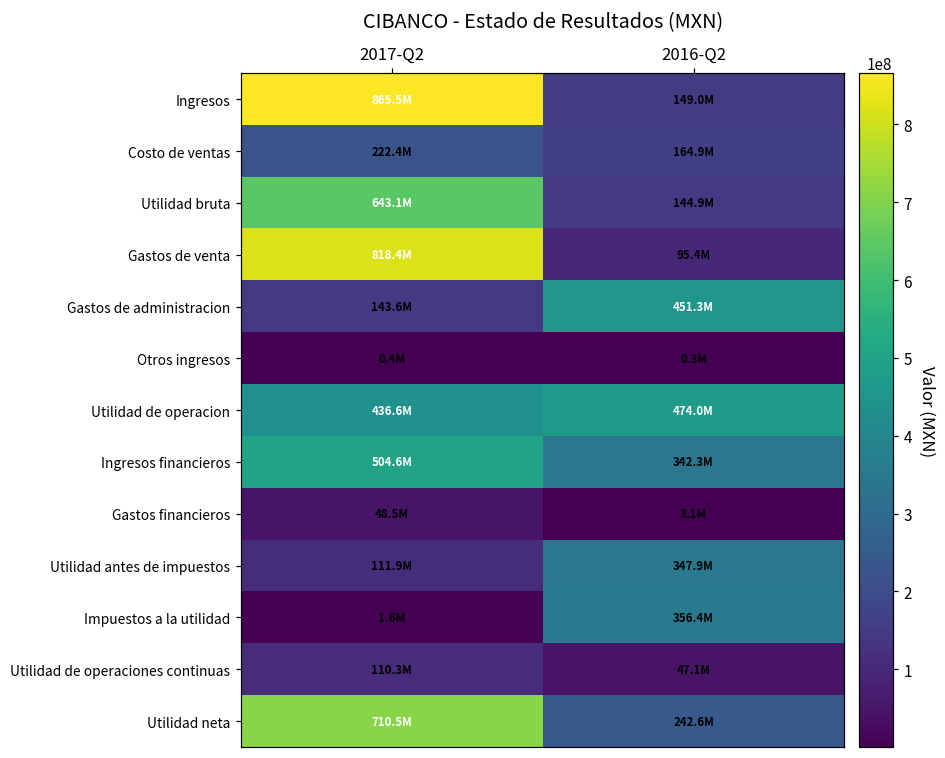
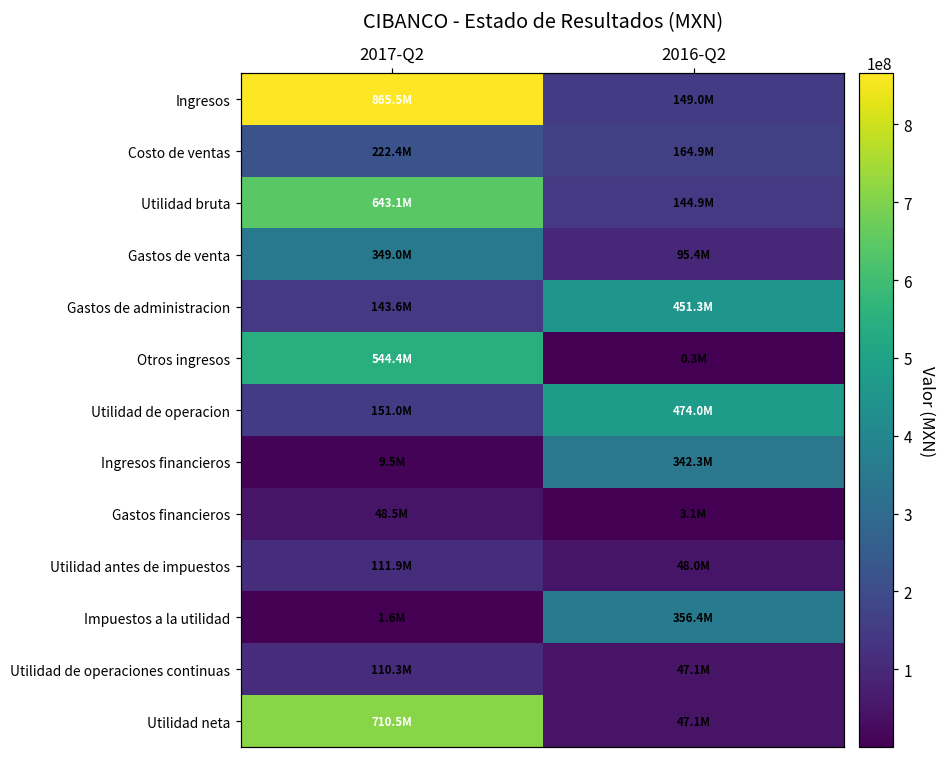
  {
    "Ingresos": {
      "2017-Q2": "865.5M",
      "2016-Q2": "149.0M"
    },
    "Costo de ventas": {
      "2017-Q2": "222.4M",
      "2016-Q2": "164.9M"
    },
    "Utilidad bruta": {
      "2017-Q2": "643.1M",
      "2016-Q2": "144.9M"
    },
    "Gastos de venta": {
-     "2017-Q2": "818.4M",
+     "2017-Q2": "349.0M",
      "2016-Q2": "95.4M"
    },
    "Gastos de administracion": {
      "2017-Q2": "143.6M",
      "2016-Q2": "451.3M"
    },
    "Otros ingresos": {
-     "2017-Q2": "0.4M",
+     "2017-Q2": "544.4M",
      "2016-Q2": "0.3M"
    },
    "Utilidad de operacion": {
-     "2017-Q2": "436.6M",
+     "2017-Q2": "151.0M",
      "2016-Q2": "474.0M"
    },
    "Ingresos financieros": {
-     "2017-Q2": "504.6M",
+     "2017-Q2": "9.5M",
      "2016-Q2": "342.3M"
    },
    "Gastos financieros": {
      "2017-Q2": "48.5M",
      "2016-Q2": "3.1M"
    },
    "Utilidad antes de impuestos": {
      "2017-Q2": "111.9M",
-     "2016-Q2": "347.9M"
+     "2016-Q2": "48.0M"
    },
    "Impuestos a la utilidad": {
      "2017-Q2": "1.6M",
      "2016-Q2": "356.4M"
    },
    "Utilidad de operaciones continuas": {
      "2017-Q2": "110.3M",
      "2016-Q2": "47.1M"
    },
    "Utilidad neta": {
      "2017-Q2": "710.5M",
-     "2016-Q2": "242.6M"
+     "2016-Q2": "47.1M"
    }
  }
